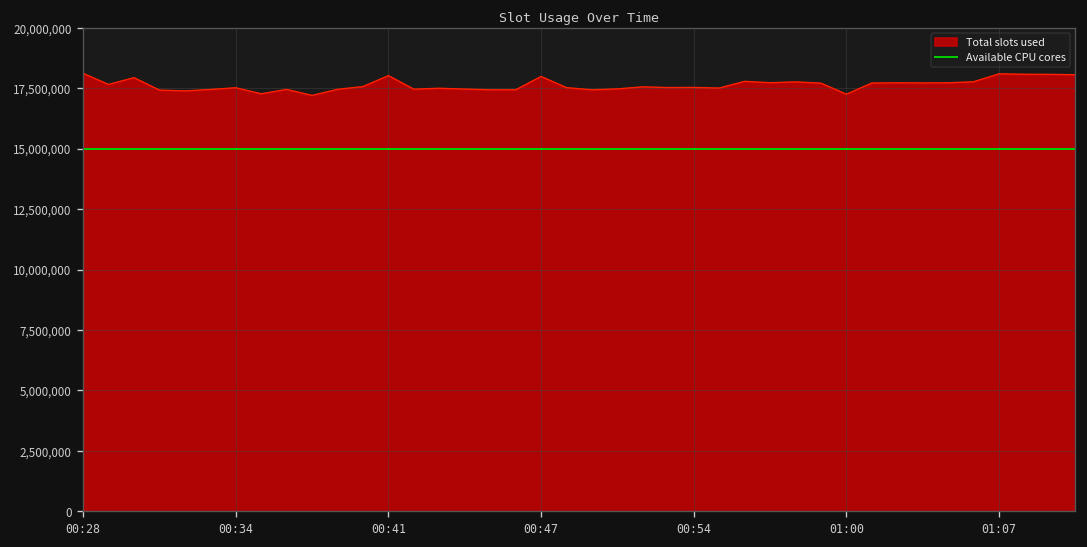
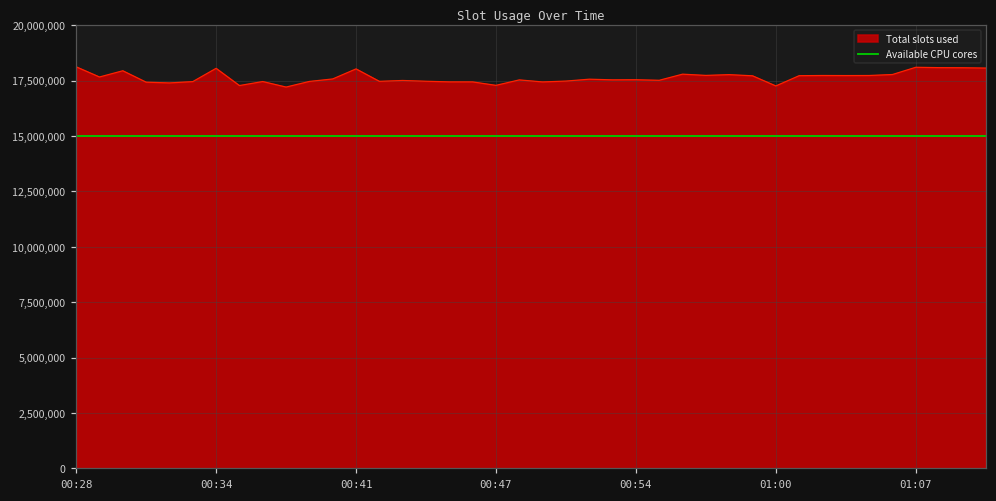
  {
    "00:28": "18,100,000",
-   "00:34": "17,500,000",
+   "00:34": "18,100,000",
    "00:41": "18,000,000",
-   "00:47": "18,000,000",
+   "00:47": "17,300,000",
    "00:54": "17,500,000",
    "01:00": "17,300,000",
    "01:07": "18,100,000"
  }
